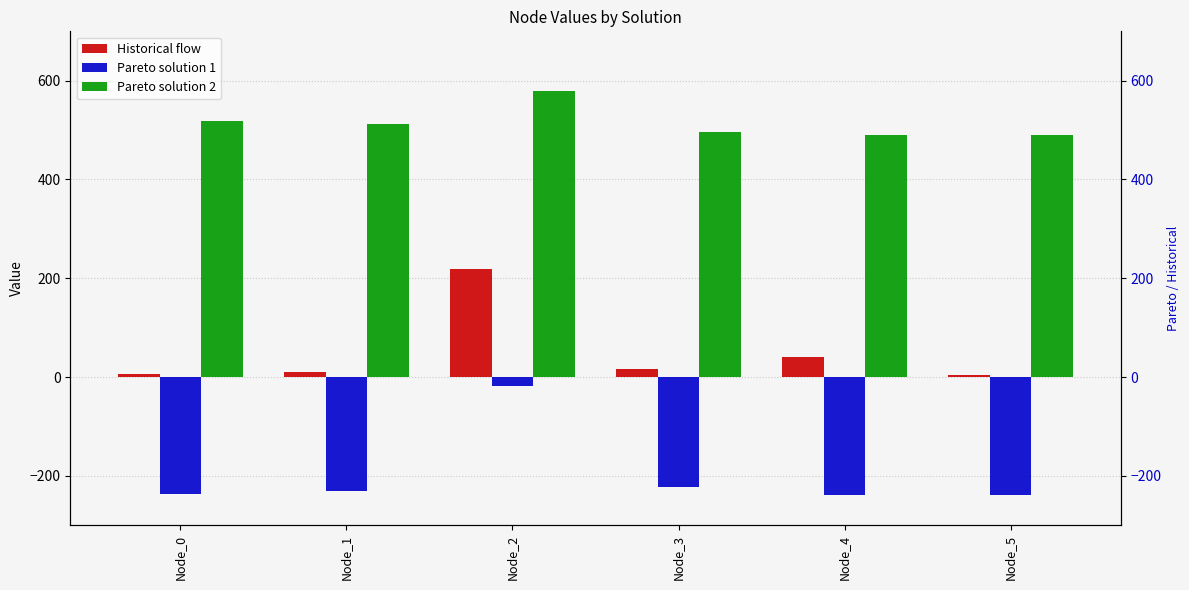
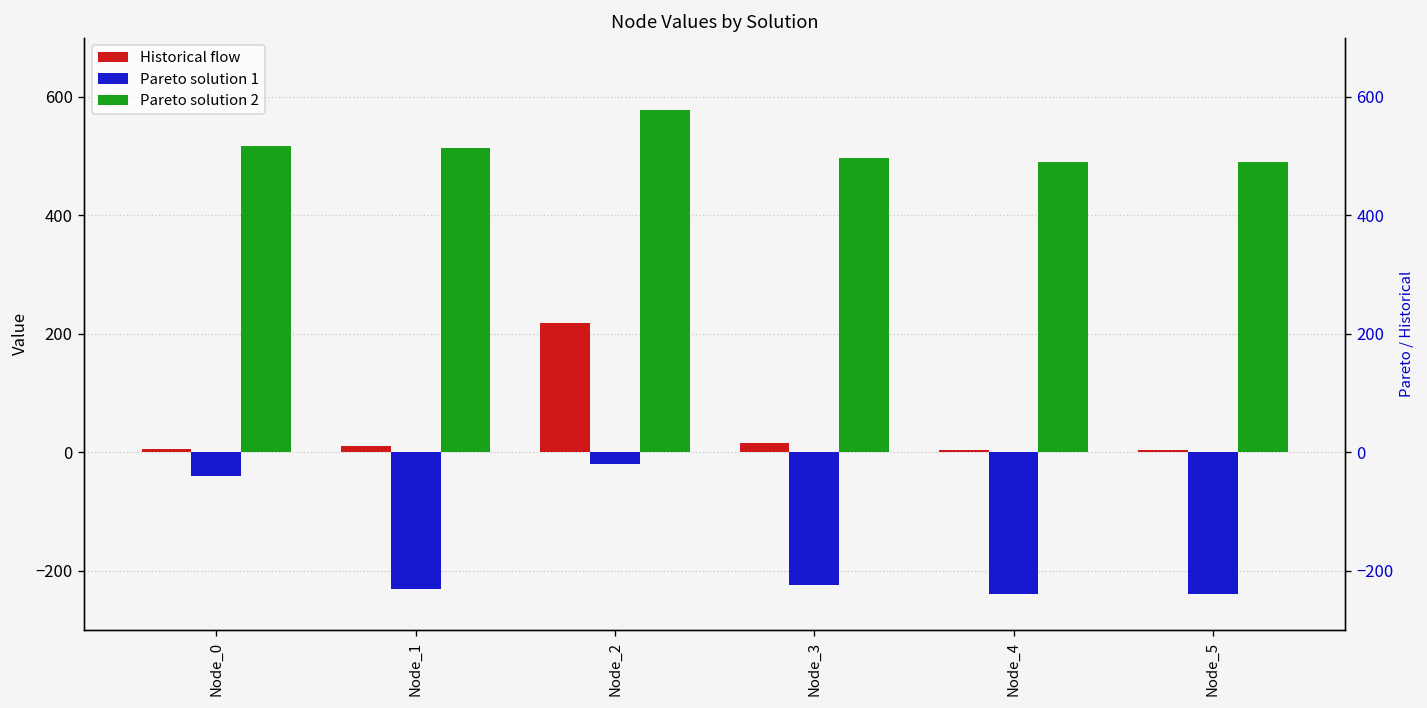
  {
    "Historical flow": {
      "Node_0": 10,
      "Node_1": 10,
      "Node_2": 220,
      "Node_3": 20,
-     "Node_4": 40
+     "Node_4": 0
    },
    "Pareto solution 1": {
-     "Node_0": -240,
+     "Node_0": -40,
      "Node_1": -230,
      "Node_2": -20,
      "Node_3": -220,
      "Node_4": -240,
      "Node_5": -240
    },
    "Pareto solution 2": {
      "Node_0": 520,
      "Node_1": 510,
      "Node_2": 580,
      "Node_3": 500,
      "Node_4": 490,
      "Node_5": 490
    }
  }
